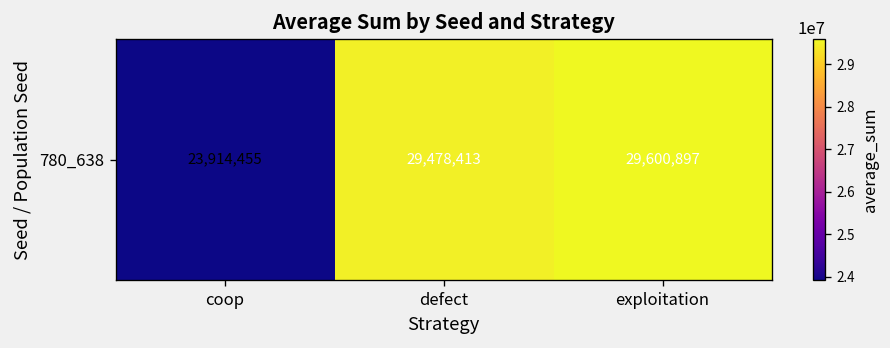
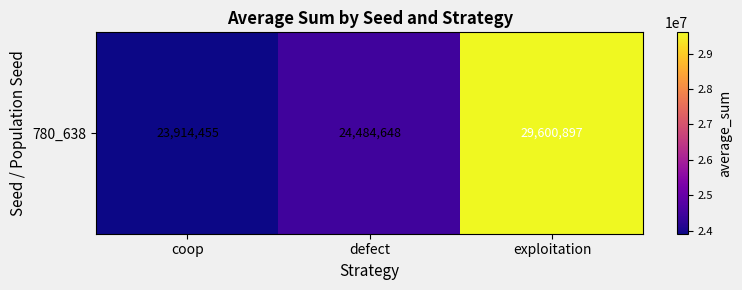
  {
    "780_638": {
      "coop": "23,914,455",
-     "defect": "29,478,413",
+     "defect": "24,484,648",
      "exploitation": "29,600,897"
    }
  }
